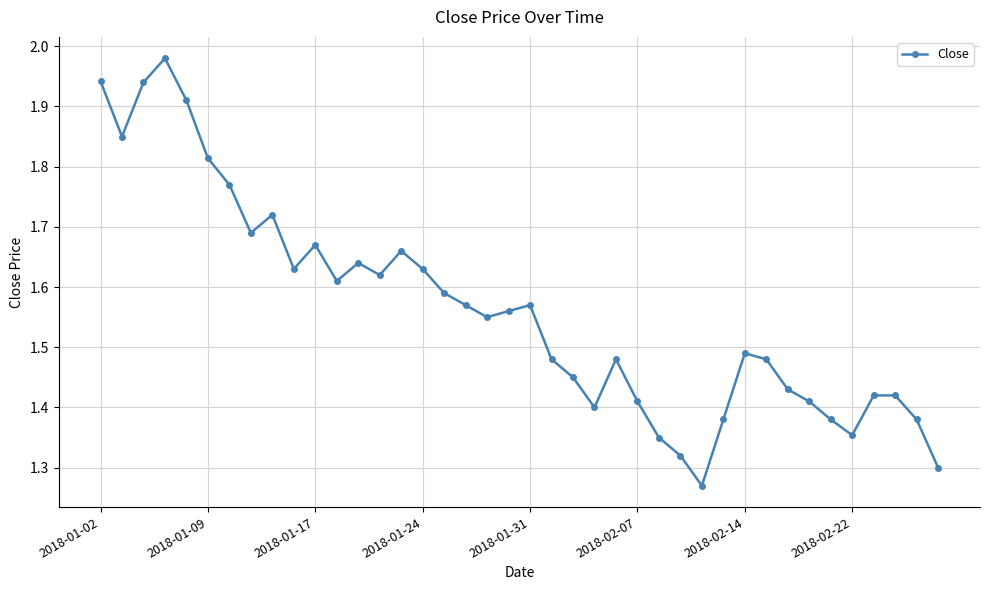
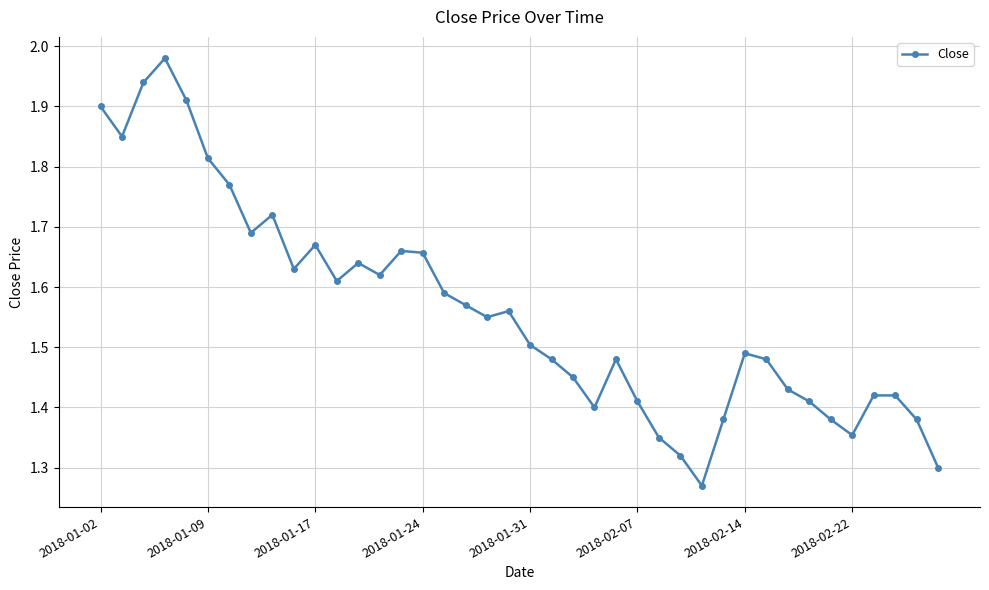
  {
-   "2018-01-02": 1.94,
+   "2018-01-02": 1.90,
    "2018-01-09": 1.81,
    "2018-01-17": 1.67,
-   "2018-01-24": 1.63,
-   "2018-01-31": 1.57,
+   "2018-01-24": 1.66,
+   "2018-01-31": 1.50,
    "2018-02-07": 1.41,
    "2018-02-14": 1.49,
    "2018-02-22": 1.35
  }
